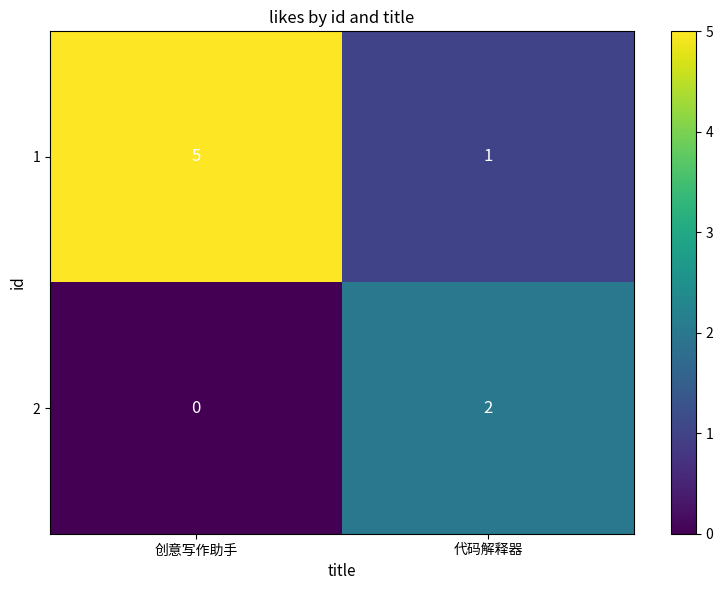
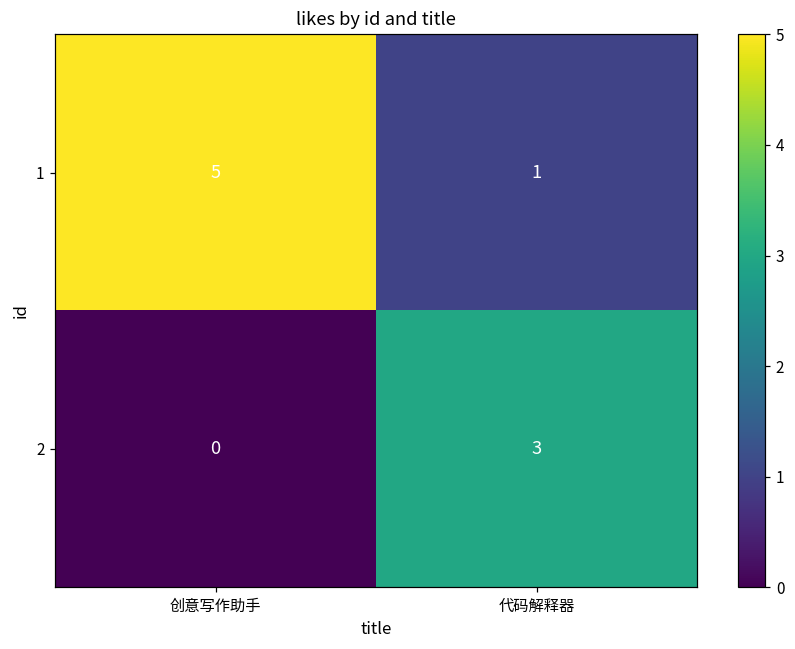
  {
    "1": {
      "创意写作助手": 5,
      "代码解释器": 1
    },
    "2": {
      "创意写作助手": 0,
-     "代码解释器": 2
+     "代码解释器": 3
    }
  }
